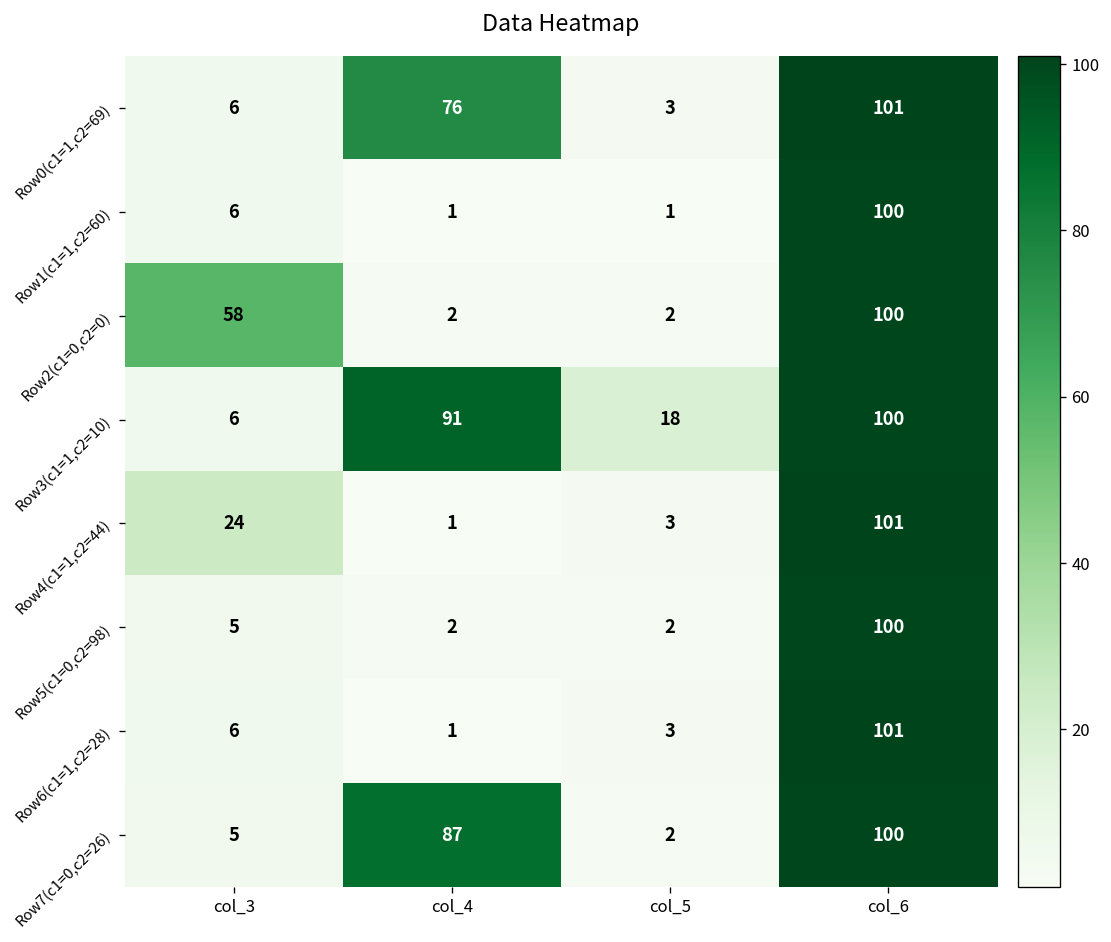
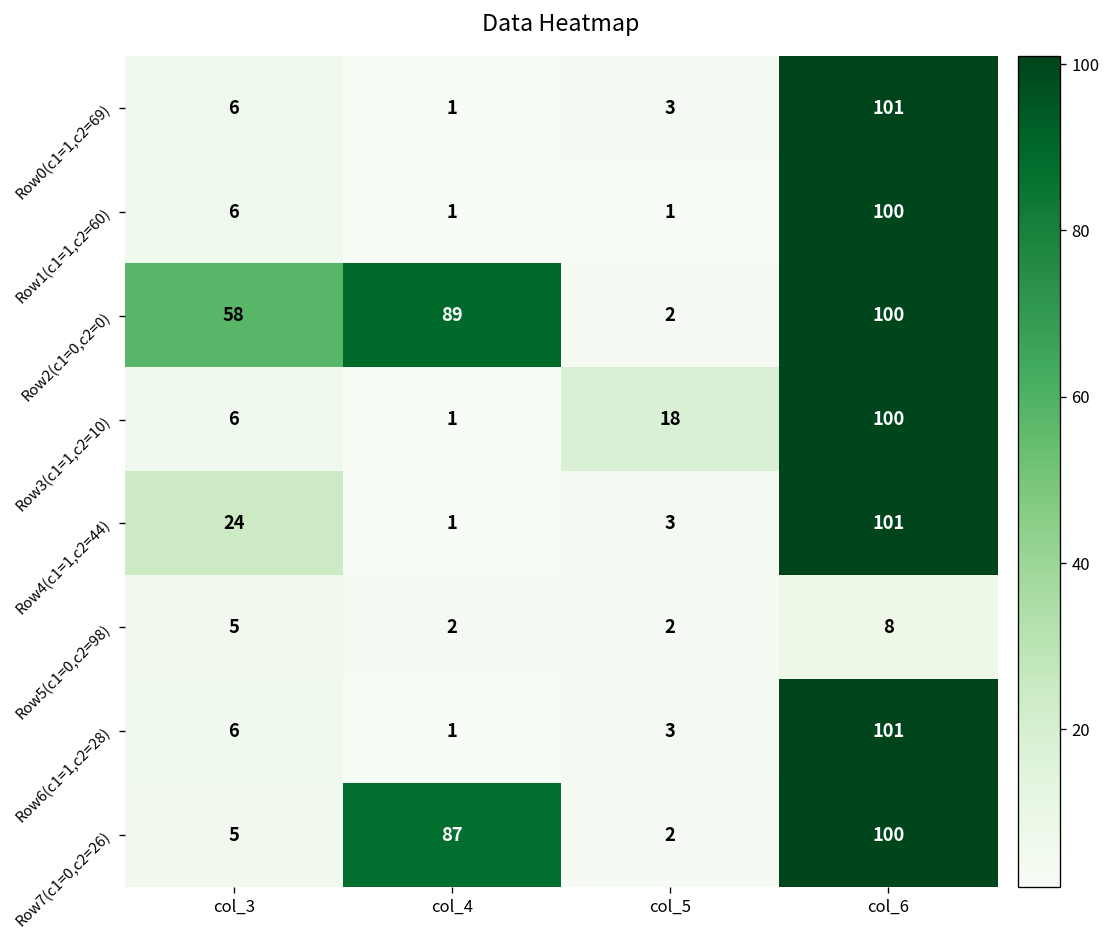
  {
    "Row0(c1=1,c2=69)": {
      "col_3": 6,
-     "col_4": 76,
+     "col_4": 1,
      "col_5": 3,
      "col_6": 101
    },
    "Row1(c1=1,c2=60)": {
      "col_3": 6,
      "col_4": 1,
      "col_5": 1,
      "col_6": 100
    },
    "Row2(c1=0,c2=0)": {
      "col_3": 58,
-     "col_4": 2,
+     "col_4": 89,
      "col_5": 2,
      "col_6": 100
    },
    "Row3(c1=1,c2=10)": {
      "col_3": 6,
-     "col_4": 91,
+     "col_4": 1,
      "col_5": 18,
      "col_6": 100
    },
    "Row4(c1=1,c2=44)": {
      "col_3": 24,
      "col_4": 1,
      "col_5": 3,
      "col_6": 101
    },
    "Row5(c1=0,c2=98)": {
      "col_3": 5,
      "col_4": 2,
      "col_5": 2,
-     "col_6": 100
+     "col_6": 8
    },
    "Row6(c1=1,c2=28)": {
      "col_3": 6,
      "col_4": 1,
      "col_5": 3,
      "col_6": 101
    },
    "Row7(c1=0,c2=26)": {
      "col_3": 5,
      "col_4": 87,
      "col_5": 2,
      "col_6": 100
    }
  }
